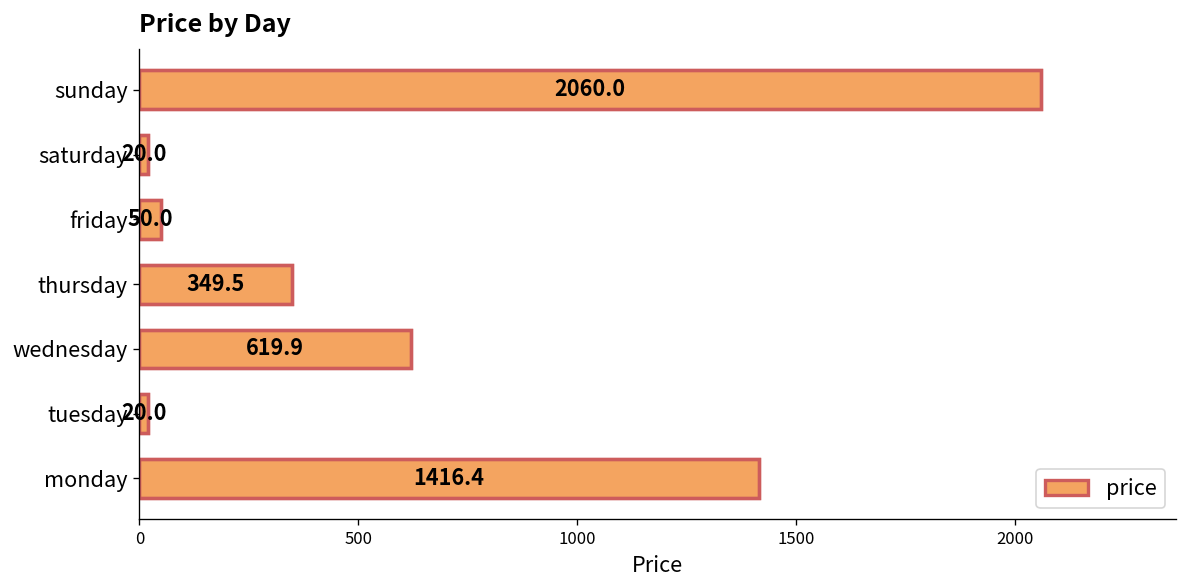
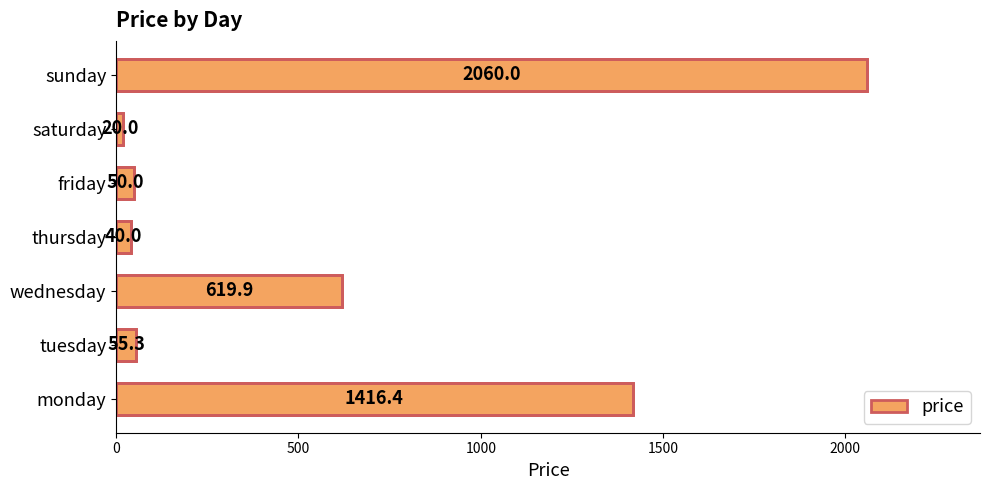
  {
    "sunday": 2060.0,
    "saturday": 20.0,
    "friday": 50.0,
-   "thursday": 349.5,
+   "thursday": 40.0,
    "wednesday": 619.9,
-   "tuesday": 20.0,
+   "tuesday": 55.3,
    "monday": 1416.4
  }
